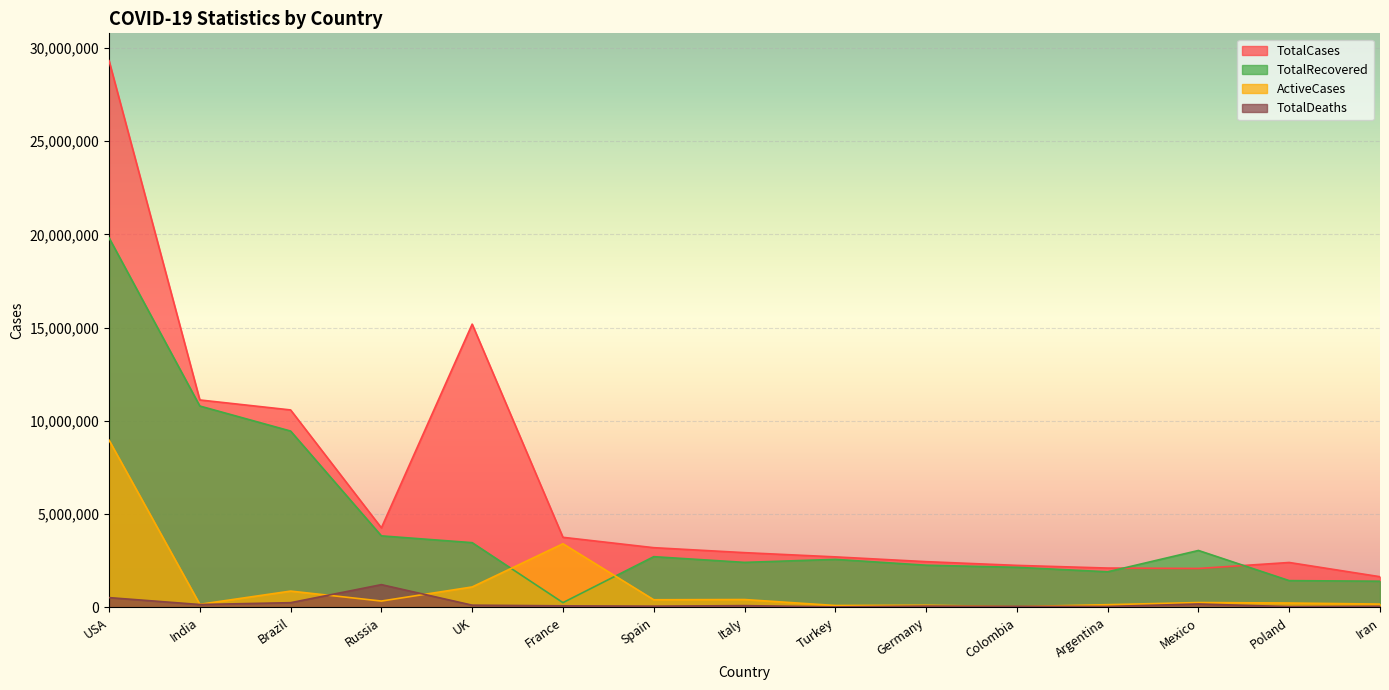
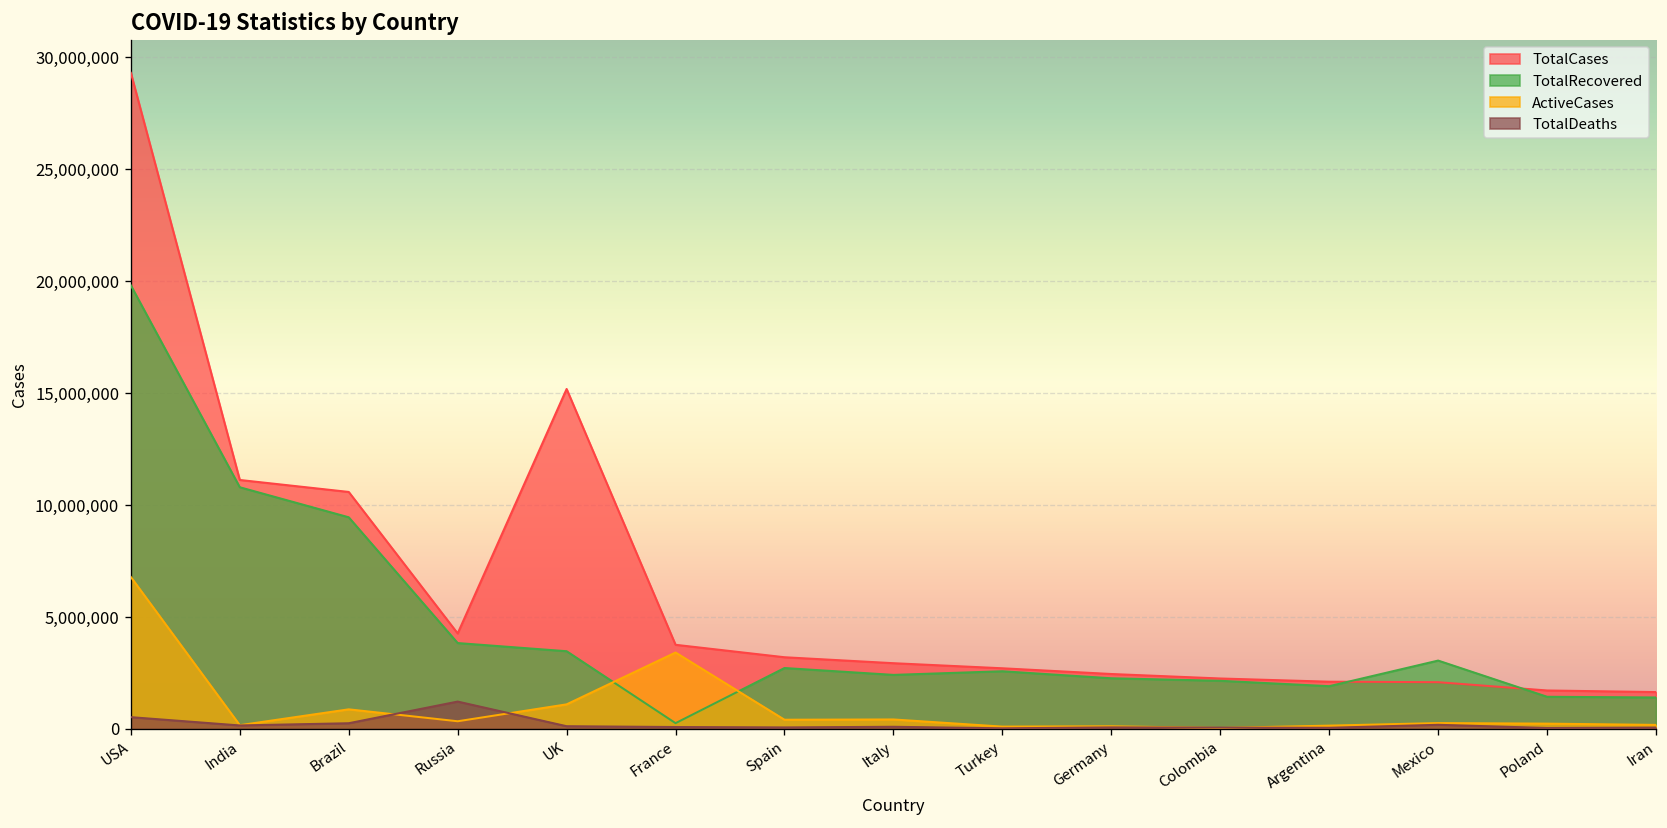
  {
    "TotalCases": {
      "USA": "29,300,000",
      "India": "11,100,000",
      "Brazil": "10,600,000",
      "Russia": "4,300,000",
      "UK": "15,200,000",
      "France": "3,800,000",
      "Spain": "3,200,000",
      "Italy": "2,900,000",
      "Germany": "2,500,000",
      "Argentina": "2,100,000",
      "Mexico": "2,100,000",
-     "Poland": "2,400,000",
+     "Poland": "1,700,000",
      "Iran": "1,600,000"
    },
    "TotalRecovered": {
      "USA": "19,800,000",
      "India": "10,800,000",
      "Brazil": "9,500,000",
      "Russia": "3,800,000",
      "UK": "3,500,000",
      "France": "300,000",
      "Spain": "2,700,000",
      "Italy": "2,400,000",
      "Germany": "2,300,000",
      "Argentina": "1,900,000",
      "Mexico": "3,100,000",
      "Poland": "1,400,000",
      "Iran": "1,400,000"
    },
    "ActiveCases": {
-     "USA": "9,000,000",
+     "USA": "6,800,000",
      "Brazil": "900,000",
      "Russia": "300,000",
      "UK": "1,100,000",
      "France": "3,400,000",
      "Spain": "400,000",
      "Italy": "400,000",
      "Poland": "200,000"
    },
    "TotalDeaths": {
      "USA": "500,000",
      "Brazil": "300,000",
      "Russia": "1,200,000",
      "UK": "100,000",
      "France": "100,000",
      "Spain": "100,000",
      "Italy": "100,000",
      "Poland": "0"
    }
  }
